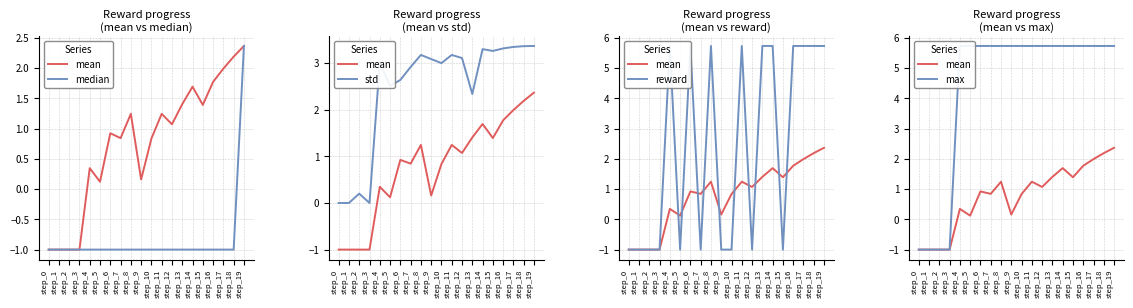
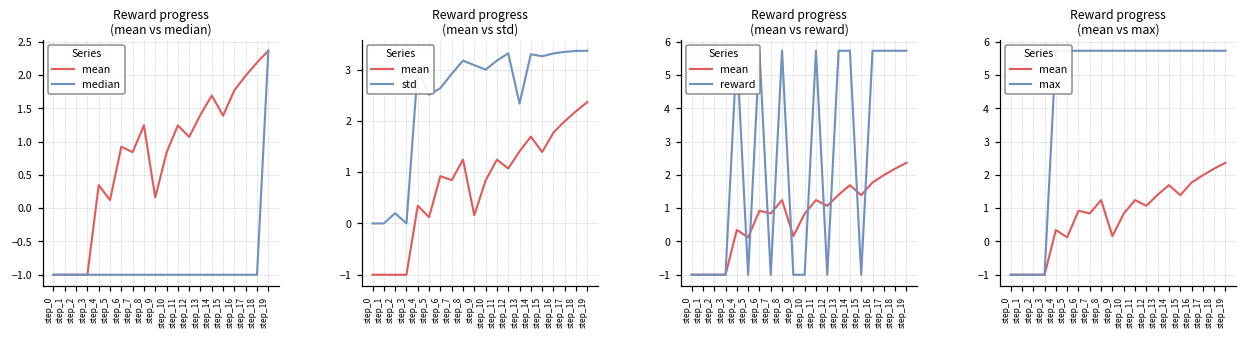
  {
    "Reward progress (mean vs median)": {
      "mean": {
        "step_4": 0.3,
        "step_5": 0.1,
        "step_6": 0.9,
        "step_7": 0.8,
        "step_8": 1.2,
        "step_9": 0.2,
        "step_10": 0.8,
        "step_11": 1.2,
        "step_12": 1.1,
        "step_13": 1.4,
        "step_14": 1.7,
        "step_15": 1.4,
        "step_16": 1.8,
        "step_17": 2.0,
        "step_18": 2.2
      },
      "median": {
        "step_4": -1.0,
        "step_5": -1.0,
        "step_6": -1.0,
        "step_7": -1.0,
        "step_8": -1.0,
        "step_9": -1.0,
        "step_10": -1.0,
        "step_11": -1.0,
        "step_12": -1.0,
        "step_13": -1.0,
        "step_14": -1.0,
        "step_15": -1.0,
        "step_16": -1.0,
        "step_17": -1.0,
        "step_18": -1.0
      }
    },
    "Reward progress (mean vs std)": {
      "mean": {
        "step_0": -1.0,
        "step_1": -1.0,
        "step_2": -1.0,
        "step_3": -1.0,
        "step_4": 0.3,
        "step_5": 0.1,
        "step_6": 0.9,
        "step_7": 0.8,
        "step_8": 1.2,
        "step_9": 0.2,
        "step_10": 0.8,
        "step_11": 1.2,
        "step_12": 1.1,
        "step_13": 1.4,
        "step_14": 1.7,
        "step_15": 1.4,
        "step_16": 1.8,
        "step_17": 2.0,
        "step_18": 2.2,
        "step_19": 2.4
      },
      "std": {
        "step_0": 0.0,
        "step_1": 0.0,
        "step_2": 0.2,
        "step_3": 0.0,
        "step_6": 2.6,
        "step_7": 2.9,
        "step_8": 3.2,
        "step_9": 3.1,
        "step_10": 3.0,
        "step_11": 3.2,
-       "step_12": 3.1,
+       "step_12": 3.3,
        "step_13": 2.3,
        "step_14": 3.3,
        "step_15": 3.3,
        "step_16": 3.3,
        "step_17": 3.3,
        "step_18": 3.4,
        "step_19": 3.4
      }
    },
    "Reward progress (mean vs reward)": {
      "mean": {
        "step_4": 0.3,
        "step_5": 0.1,
        "step_6": 0.9,
        "step_7": 0.8,
        "step_8": 1.2,
        "step_9": 0.2,
        "step_10": 0.8,
        "step_11": 1.2,
        "step_12": 1.1,
        "step_13": 1.4,
        "step_14": 1.7,
        "step_15": 1.4,
        "step_16": 1.8,
        "step_17": 2.0,
        "step_18": 2.2,
        "step_19": 2.4
      },
      "reward": {
        "step_5": -1.0,
        "step_7": -1.0,
        "step_8": 5.7,
        "step_9": -1.0,
        "step_10": -1.0,
        "step_11": 5.7,
        "step_12": -1.0,
        "step_13": 5.7,
        "step_14": 5.7,
        "step_15": -1.0,
        "step_16": 5.7,
        "step_17": 5.7,
        "step_18": 5.7,
        "step_19": 5.7
      }
    },
    "Reward progress (mean vs max)": {
      "mean": {
        "step_4": 0.3,
        "step_5": 0.1,
        "step_6": 0.9,
        "step_7": 0.8,
        "step_8": 1.2,
        "step_9": 0.2,
        "step_10": 0.8,
        "step_11": 1.2,
        "step_12": 1.1,
        "step_13": 1.4,
        "step_14": 1.7,
        "step_15": 1.4,
        "step_16": 1.8,
        "step_17": 2.0,
        "step_18": 2.2,
        "step_19": 2.4
      },
      "max": {
        "step_6": 5.7,
        "step_7": 5.7,
        "step_8": 5.7,
        "step_9": 5.7,
        "step_10": 5.7,
        "step_11": 5.7,
        "step_12": 5.7,
        "step_13": 5.7,
        "step_14": 5.7,
        "step_15": 5.7,
        "step_16": 5.7,
        "step_17": 5.7,
        "step_18": 5.7,
        "step_19": 5.7
      }
    }
  }
